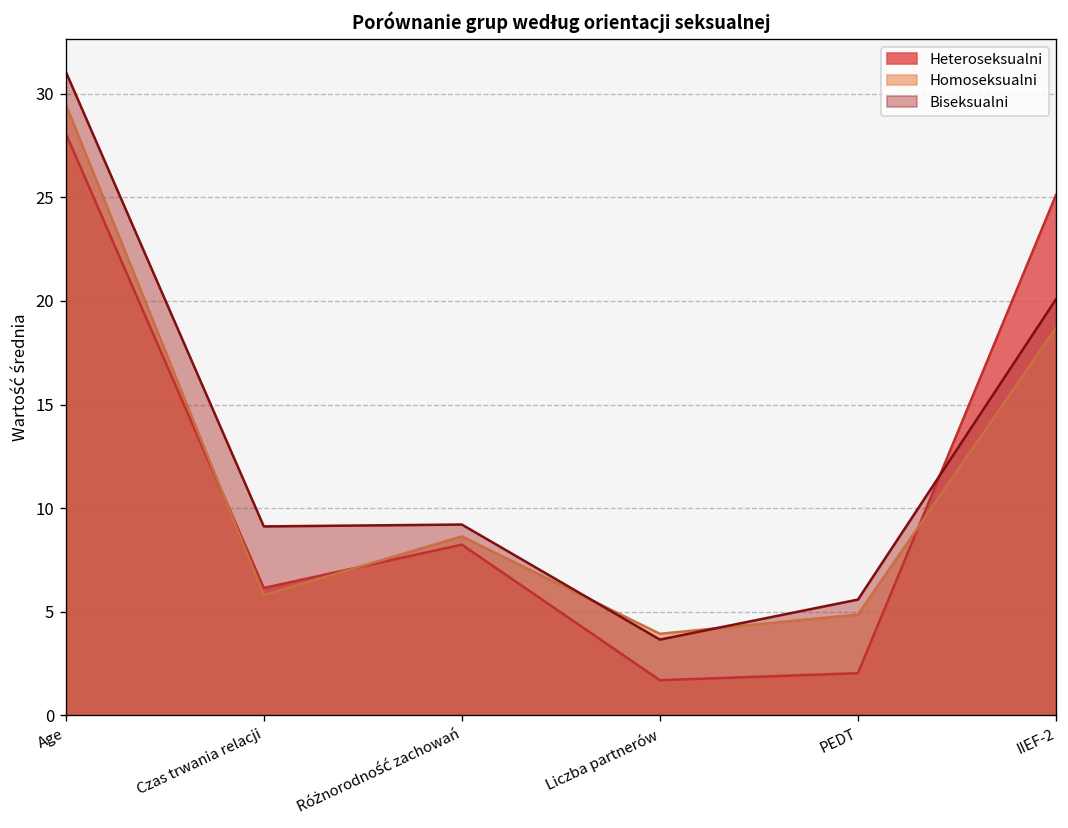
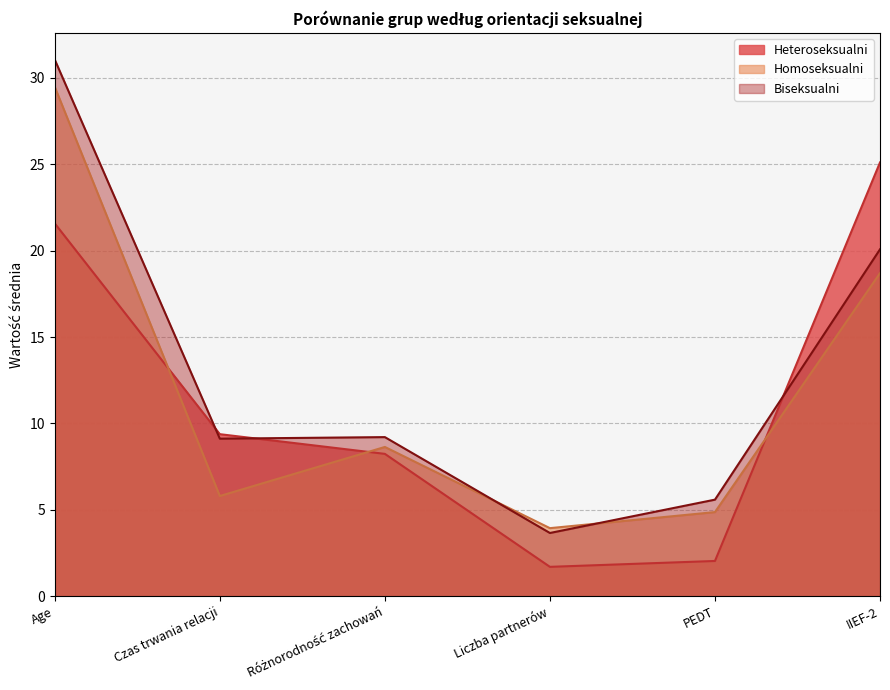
  {
    "Heteroseksualni": {
-     "Age": 28.1,
-     "Czas trwania relacji": 6.2,
+     "Age": 21.6,
+     "Czas trwania relacji": 9.4,
      "Różnorodność zachowań": 8.2,
      "Liczba partnerów": 1.7,
      "PEDT": 2.0,
      "IIEF-2": 25.1
    }
  }
